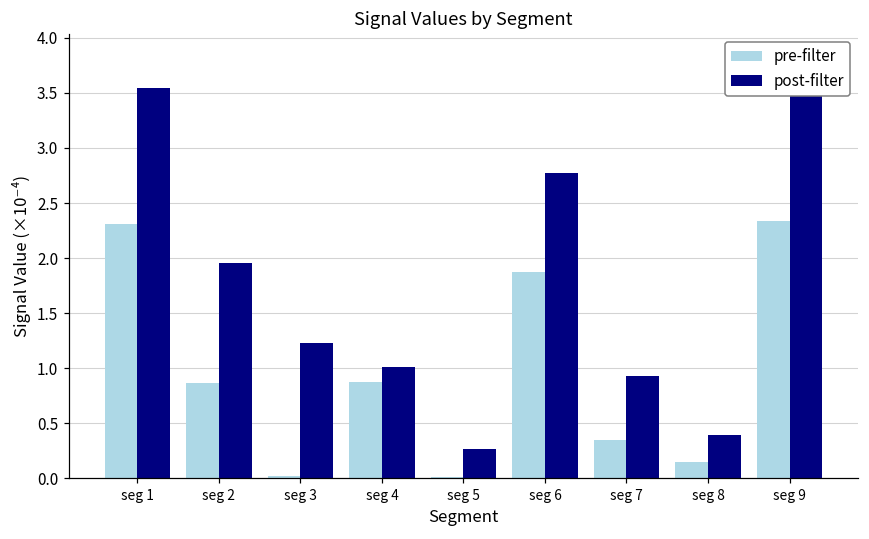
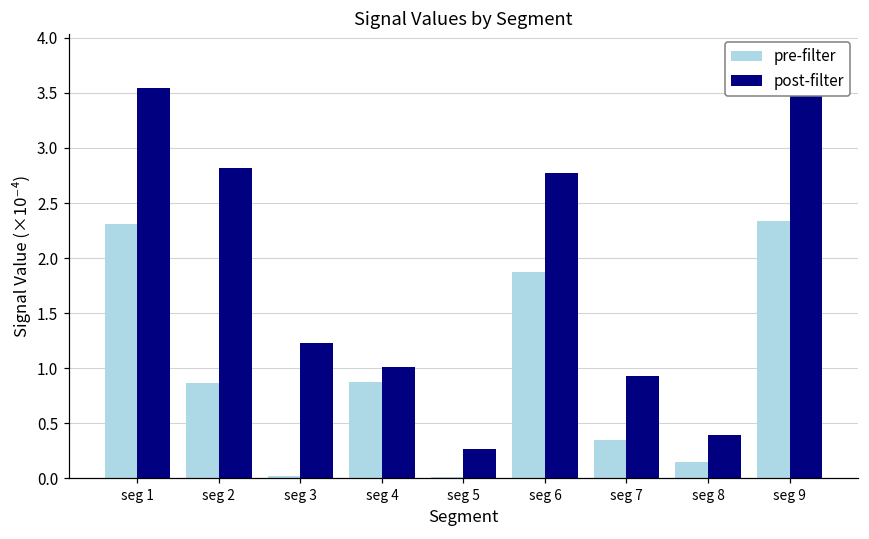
  {
    "pre-filter": {
      "seg 1": 2.31,
      "seg 2": 0.86,
      "seg 4": 0.87,
      "seg 6": 1.87,
      "seg 7": 0.35,
      "seg 8": 0.15,
      "seg 9": 2.33
    },
    "post-filter": {
      "seg 1": 3.54,
-     "seg 2": 1.96,
+     "seg 2": 2.82,
      "seg 3": 1.23,
      "seg 4": 1.01,
      "seg 5": 0.26,
      "seg 6": 2.78,
      "seg 7": 0.93,
      "seg 8": 0.39
    }
  }
